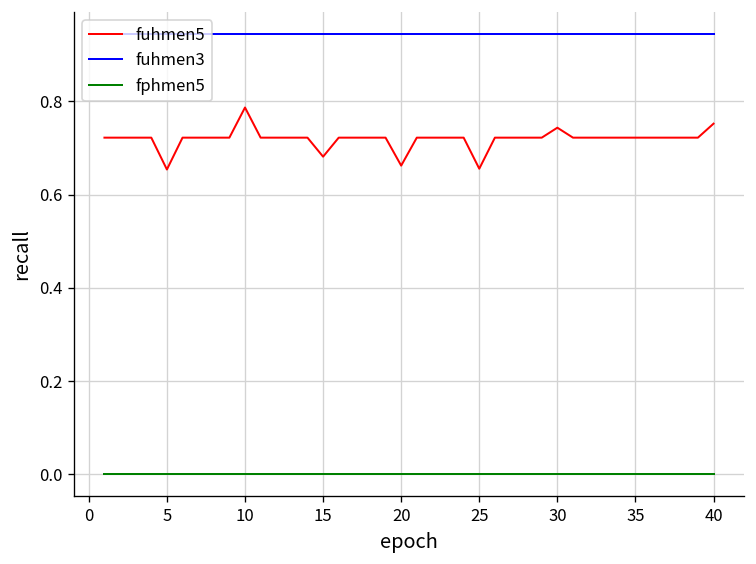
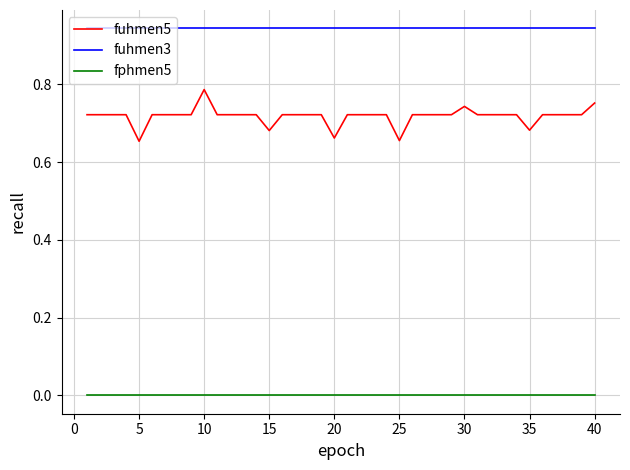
  {
    "fuhmen5": {
      "5": 0.65,
      "10": 0.79,
      "15": 0.68,
      "20": 0.66,
      "25": 0.66,
      "30": 0.74,
-     "35": 0.72,
+     "35": 0.68,
      "40": 0.75
    },
    "fuhmen3": {
      "10": 0.94,
      "15": 0.94,
      "20": 0.94,
      "25": 0.94,
      "30": 0.94,
      "35": 0.94,
      "40": 0.94
    },
    "fphmen5": {
      "5": 0.00,
      "10": 0.00,
      "15": 0.00,
      "20": 0.00,
      "25": 0.00,
      "30": 0.00,
      "35": 0.00,
      "40": 0.00
    }
  }
